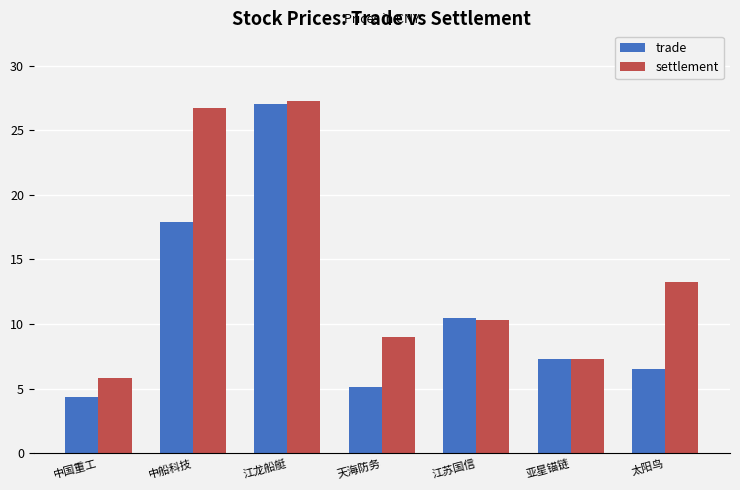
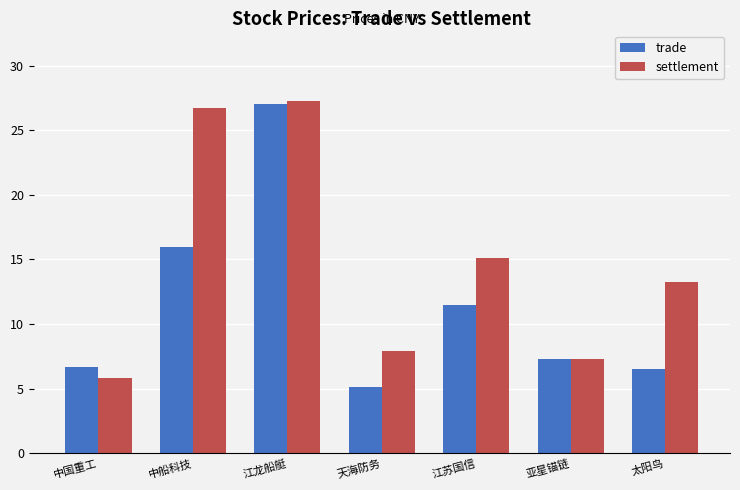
  {
    "trade": {
-     "中国重工": 4.4,
-     "中船科技": 17.9,
+     "中国重工": 6.7,
+     "中船科技": 16.0,
      "江龙船艇": 27.0,
      "天海防务": 5.1,
-     "江苏国信": 10.4,
+     "江苏国信": 11.5,
      "亚星锚链": 7.3,
      "太阳鸟": 6.5
    },
    "settlement": {
      "中国重工": 5.8,
      "中船科技": 26.7,
      "江龙船艇": 27.3,
-     "天海防务": 9.0,
-     "江苏国信": 10.3,
+     "天海防务": 7.9,
+     "江苏国信": 15.1,
      "亚星锚链": 7.3,
      "太阳鸟": 13.2
    }
  }
